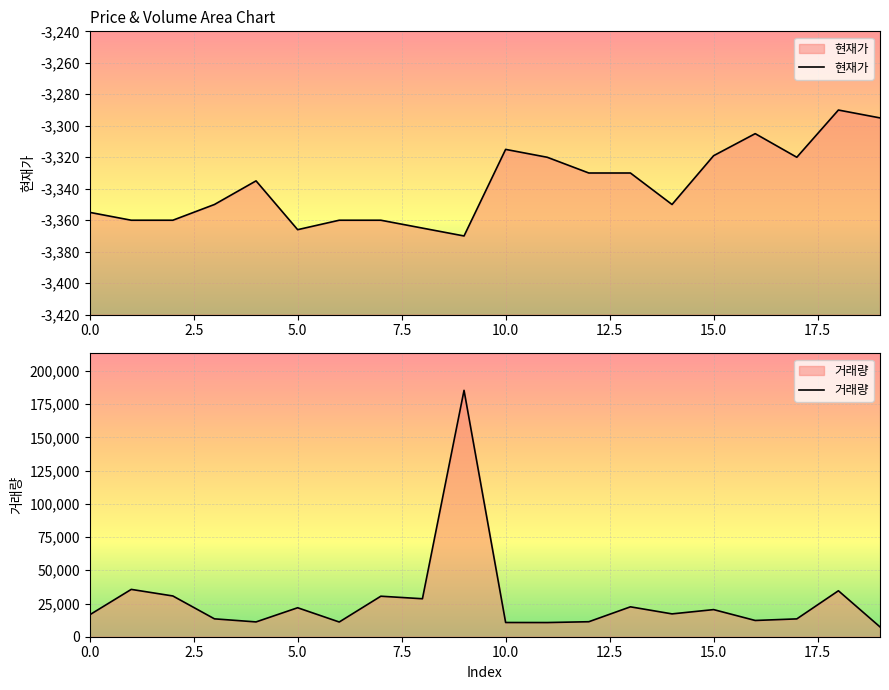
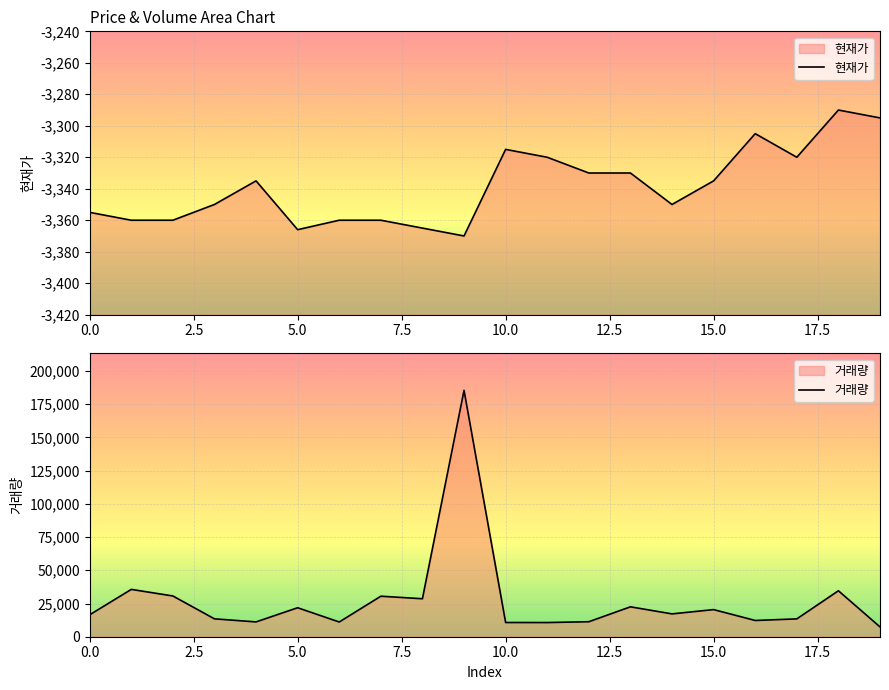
  {
    "Price & Volume Area Chart": {
      "0.0": "-3,355",
      "5.0": "-3,366",
      "10.0": "-3,315",
-     "15.0": "-3,319"
+     "15.0": "-3,335"
    }
  }
